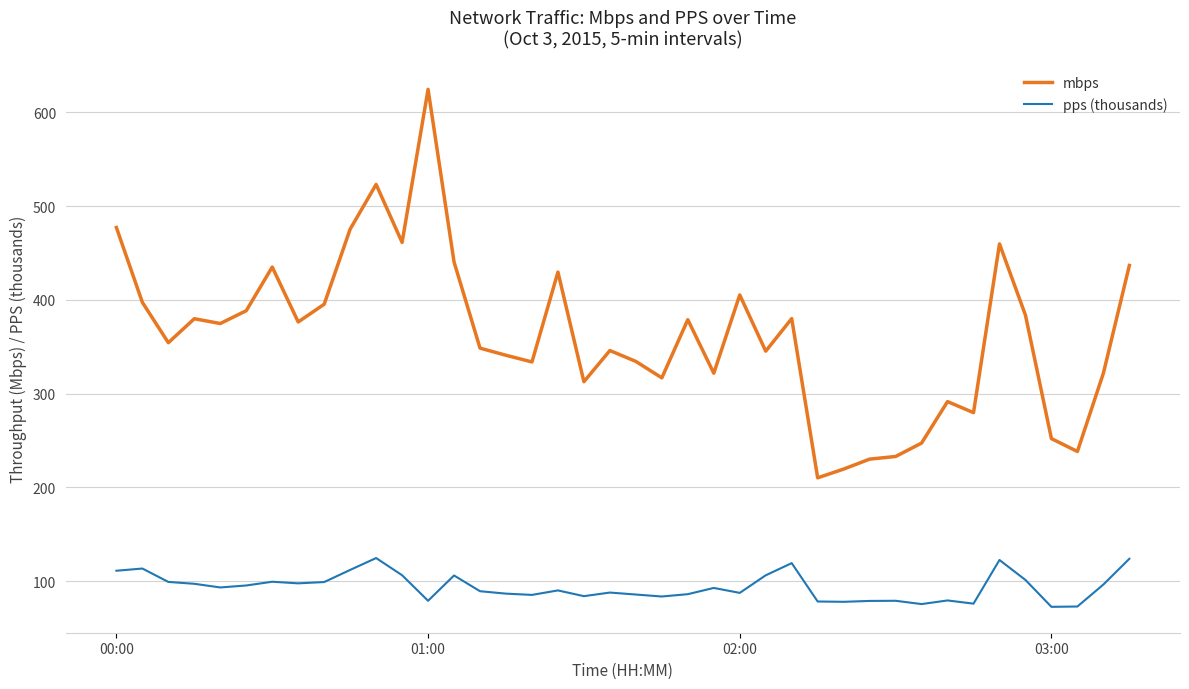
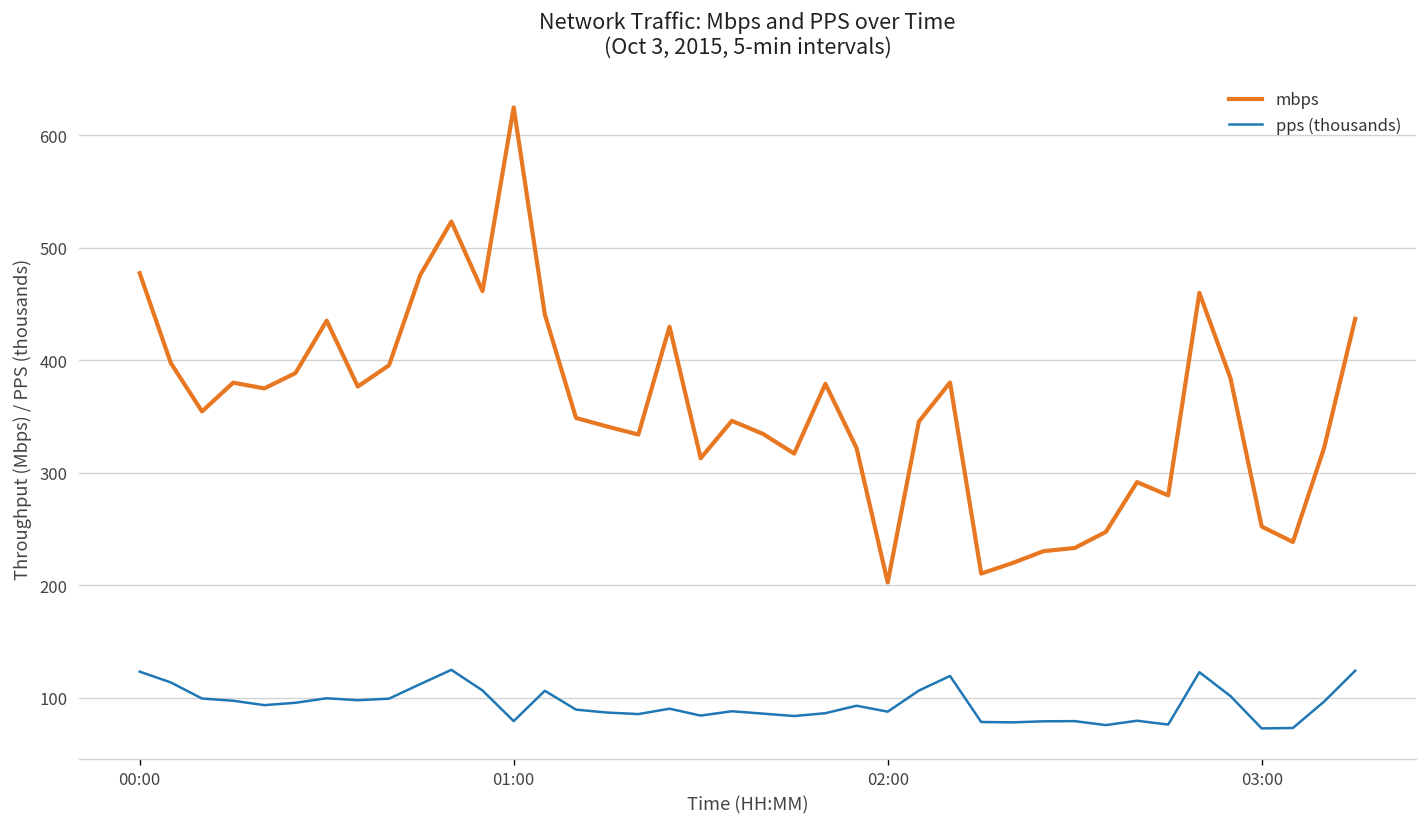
  {
    "mbps": {
      "00:00": 480,
      "01:00": 620,
-     "02:00": 410,
+     "02:00": 200,
      "03:00": 250
    },
    "pps (thousands)": {
-     "00:00": 110,
+     "00:00": 120,
      "01:00": 80,
      "02:00": 90,
      "03:00": 70
    }
  }
